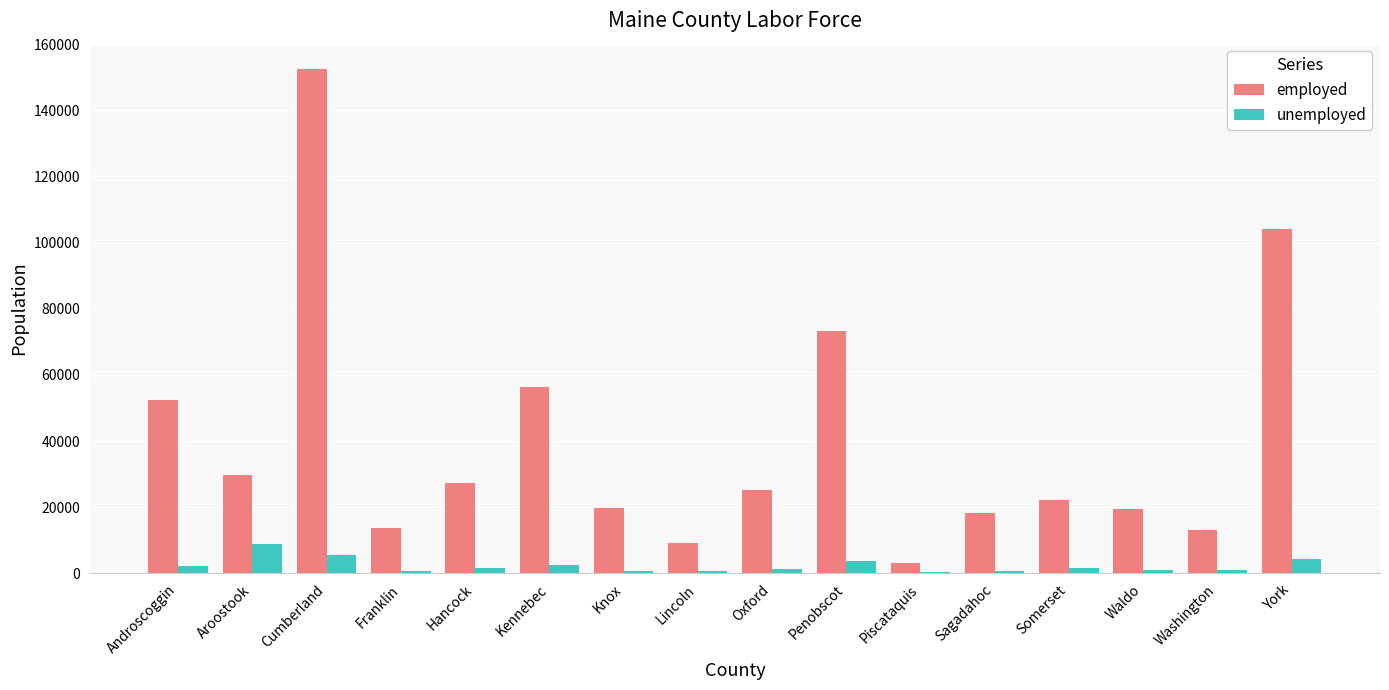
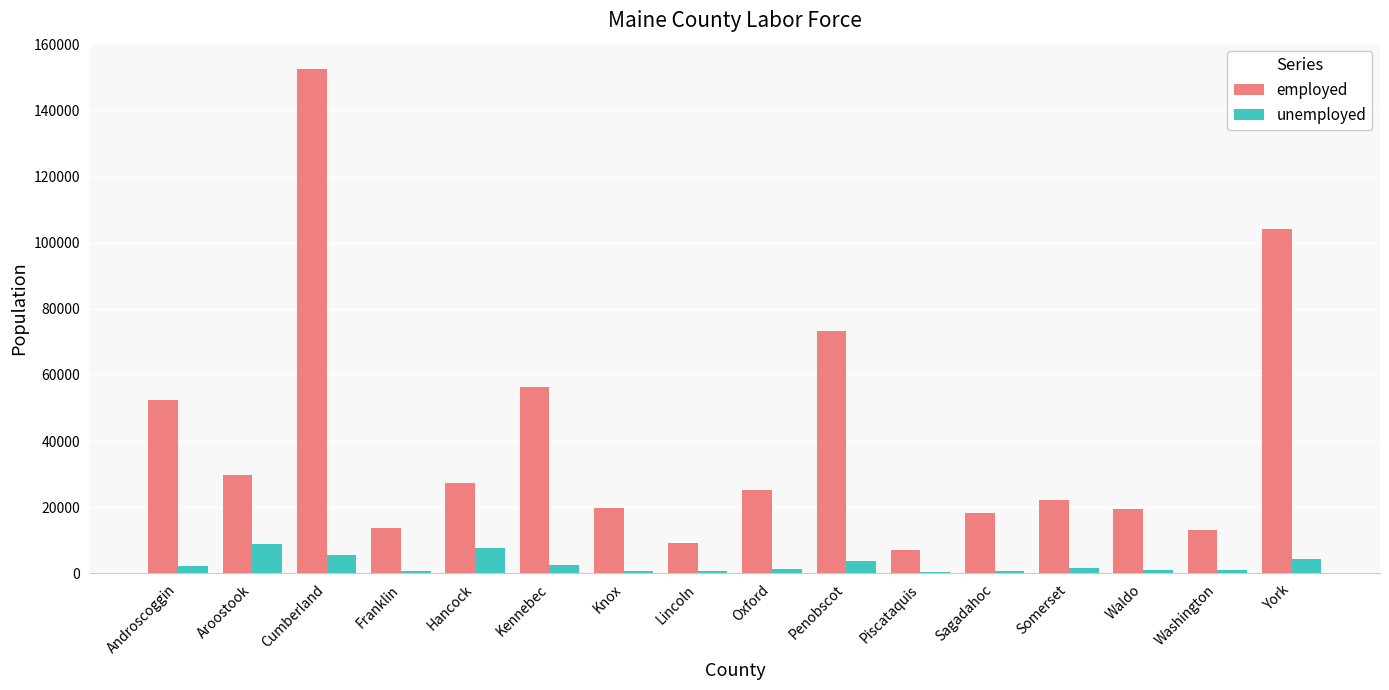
  {
    "employed": {
      "Androscoggin": 53000,
      "Aroostook": 30000,
      "Cumberland": 152000,
      "Franklin": 14000,
      "Hancock": 27000,
      "Kennebec": 56000,
      "Knox": 20000,
      "Lincoln": 9000,
      "Oxford": 25000,
      "Penobscot": 73000,
-     "Piscataquis": 3000,
+     "Piscataquis": 7000,
      "Sagadahoc": 18000,
      "Somerset": 22000,
      "Waldo": 20000,
      "Washington": 13000,
      "York": 104000
    },
    "unemployed": {
      "Androscoggin": 2000,
      "Aroostook": 9000,
      "Cumberland": 5000,
-     "Hancock": 2000,
+     "Hancock": 8000,
      "Kennebec": 3000,
      "Knox": 1000,
      "Oxford": 1000,
      "Penobscot": 4000,
      "Somerset": 2000,
      "Waldo": 1000,
      "Washington": 1000,
      "York": 4000
    }
  }
